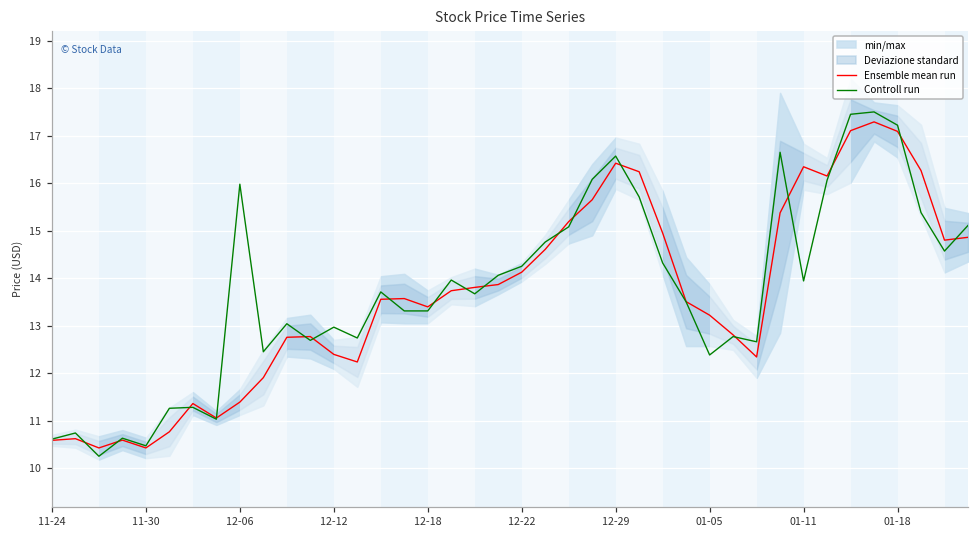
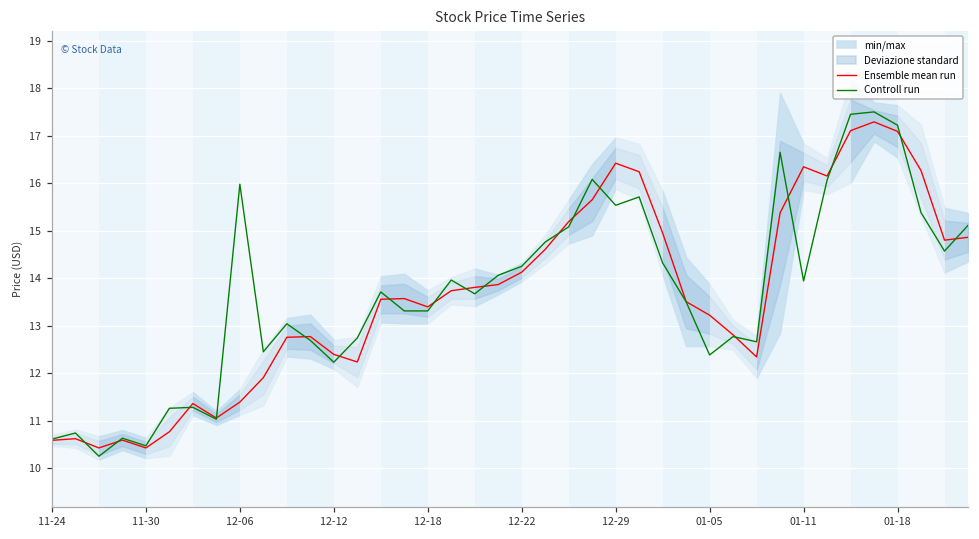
  {
    "Ensemble mean run": {
      "12-06": 11.4,
      "12-12": 12.4,
      "12-18": 13.4,
      "12-22": 14.1,
      "12-29": 16.4,
      "01-05": 13.2,
      "01-11": 16.3,
      "01-18": 17.1
    },
    "Controll run": {
      "12-06": 16.0,
-     "12-12": 13.0,
+     "12-12": 12.2,
      "12-18": 13.3,
-     "12-29": 16.6,
+     "12-29": 15.5,
      "01-05": 12.4,
      "01-11": 13.9,
      "01-18": 17.2
    }
  }
